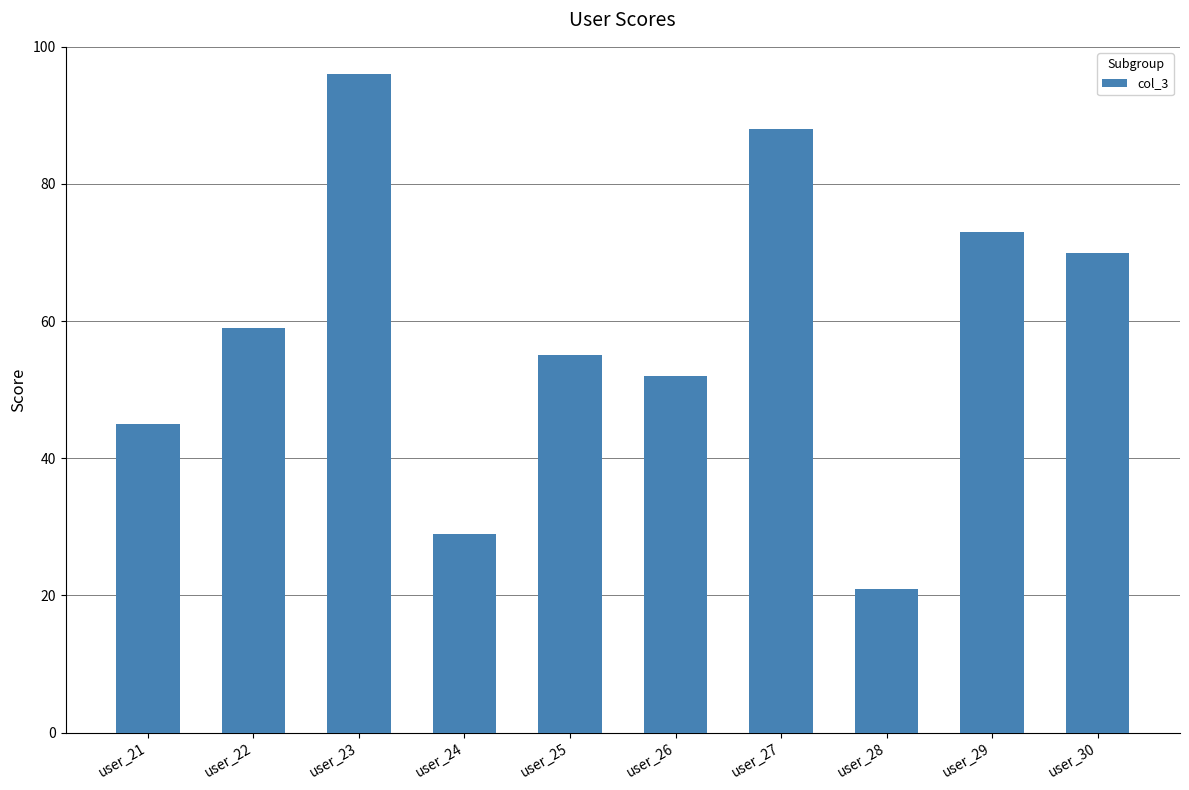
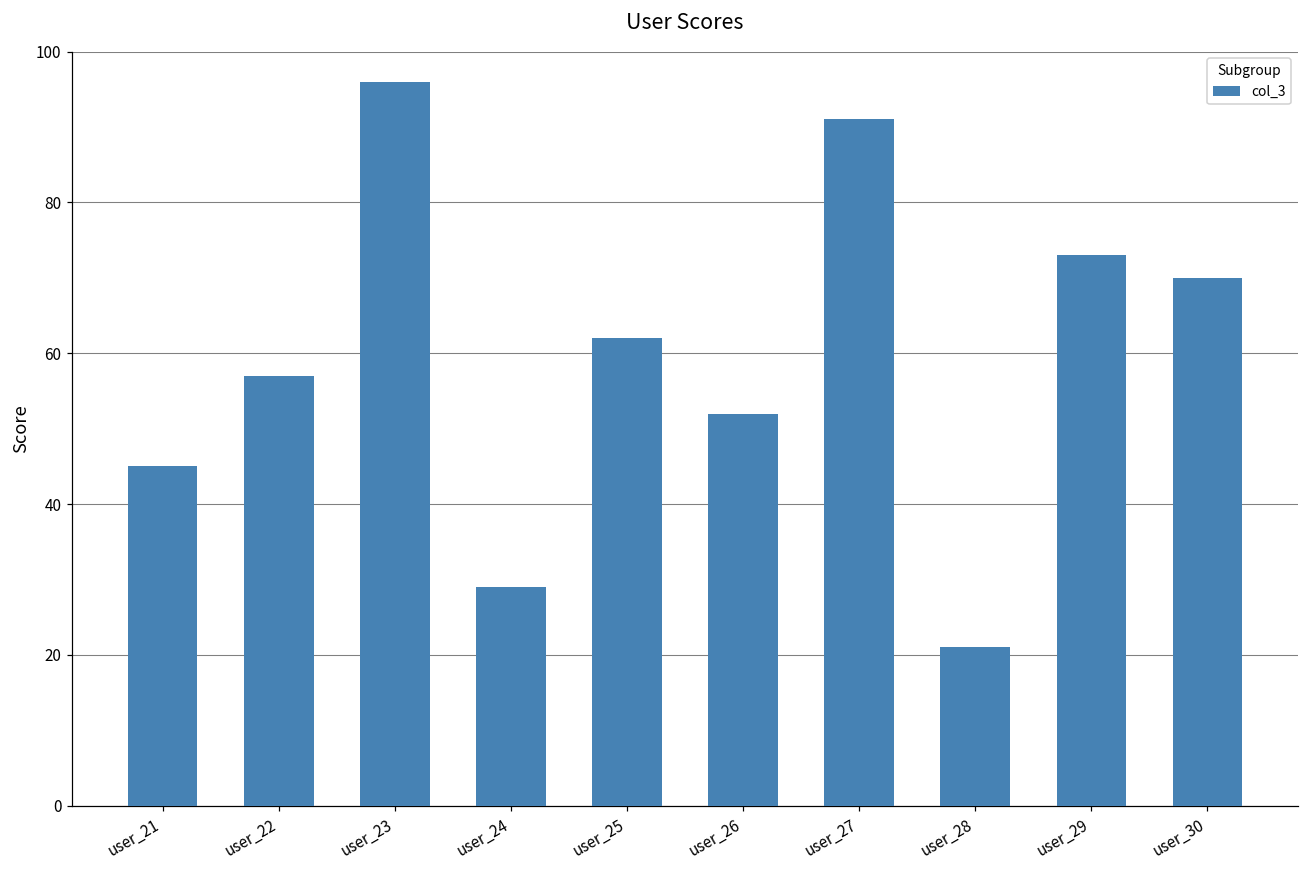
  {
    "user_21": 45,
-   "user_22": 59,
+   "user_22": 57,
    "user_23": 96,
    "user_24": 29,
-   "user_25": 55,
+   "user_25": 62,
    "user_26": 52,
-   "user_27": 88,
+   "user_27": 91,
    "user_28": 21,
    "user_29": 73,
    "user_30": 70
  }
